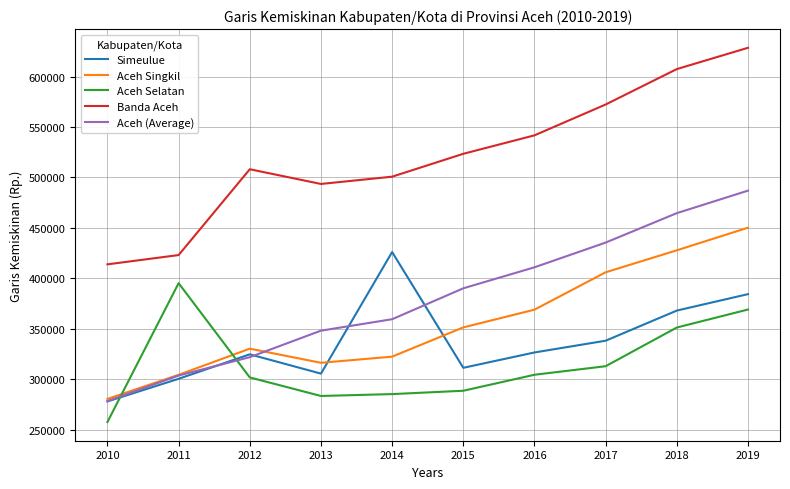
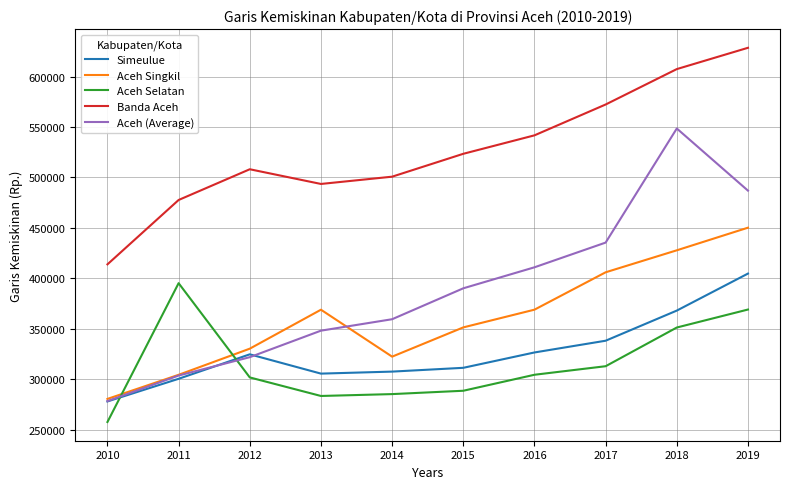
  {
    "Simeulue": {
      "2011": 300000,
      "2012": 325000,
      "2013": 306000,
-     "2014": 426000,
+     "2014": 308000,
      "2015": 311000,
      "2016": 327000,
      "2017": 338000,
      "2018": 368000,
-     "2019": 384000
+     "2019": 405000
    },
    "Aceh Singkil": {
      "2012": 330000,
-     "2013": 316000,
+     "2013": 369000,
      "2014": 322000,
      "2015": 351000,
      "2016": 369000,
      "2017": 406000,
      "2018": 428000,
      "2019": 450000
    },
    "Aceh Selatan": {
      "2010": 258000,
      "2011": 395000,
      "2012": 302000,
      "2013": 283000,
      "2014": 285000,
      "2015": 289000,
      "2016": 304000,
      "2017": 313000,
      "2018": 351000,
      "2019": 369000
    },
    "Banda Aceh": {
      "2010": 414000,
-     "2011": 423000,
+     "2011": 478000,
      "2012": 508000,
      "2013": 494000,
      "2014": 501000,
      "2015": 523000,
      "2016": 542000,
      "2017": 572000,
      "2018": 607000,
      "2019": 628000
    },
    "Aceh (Average)": {
      "2012": 322000,
      "2013": 348000,
      "2014": 360000,
      "2015": 390000,
      "2016": 411000,
      "2017": 435000,
-     "2018": 465000,
+     "2018": 549000,
      "2019": 487000
    }
  }
